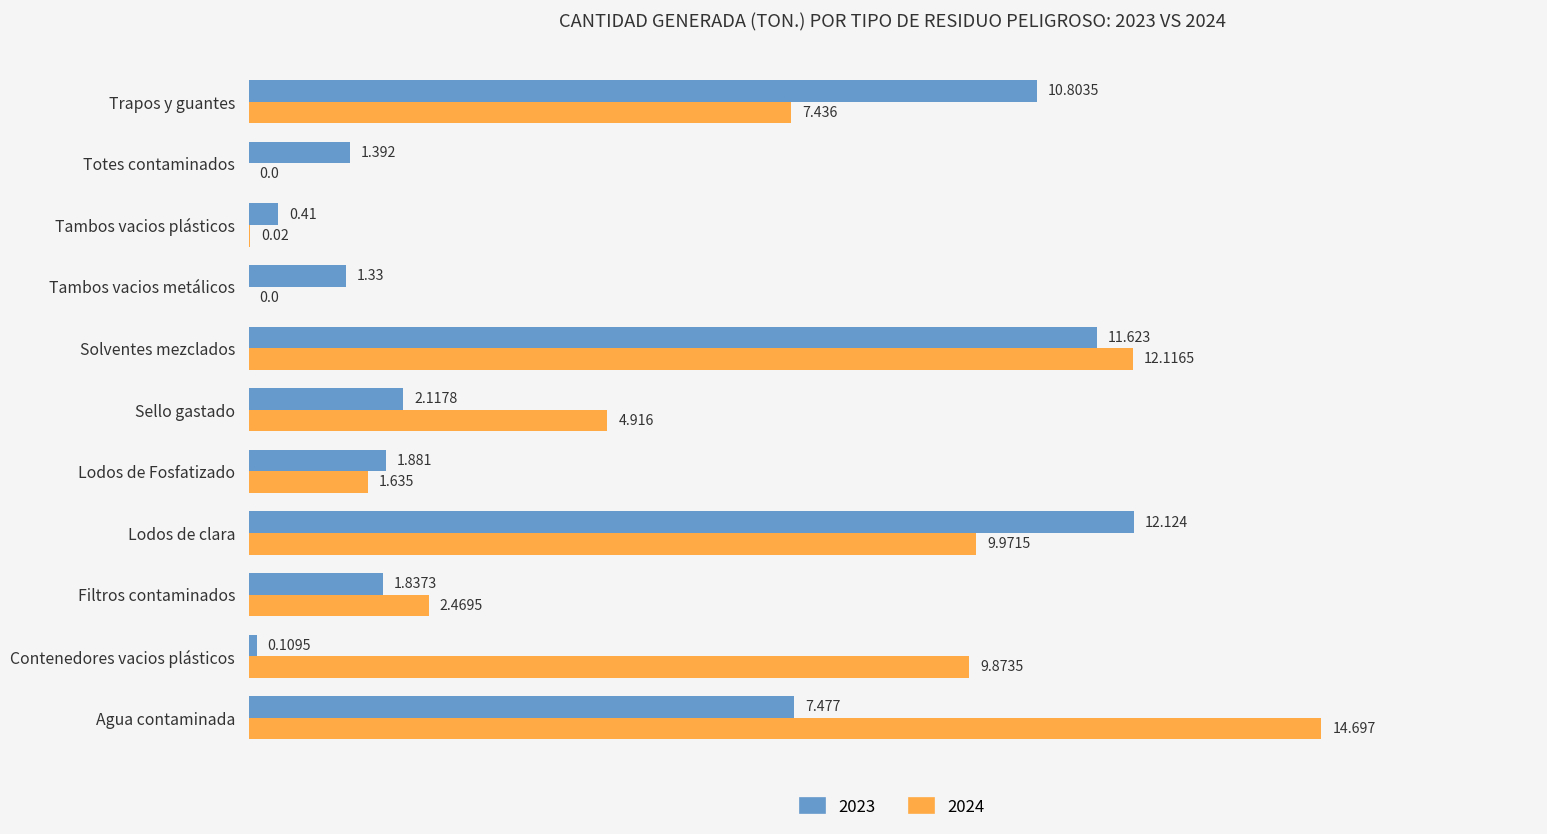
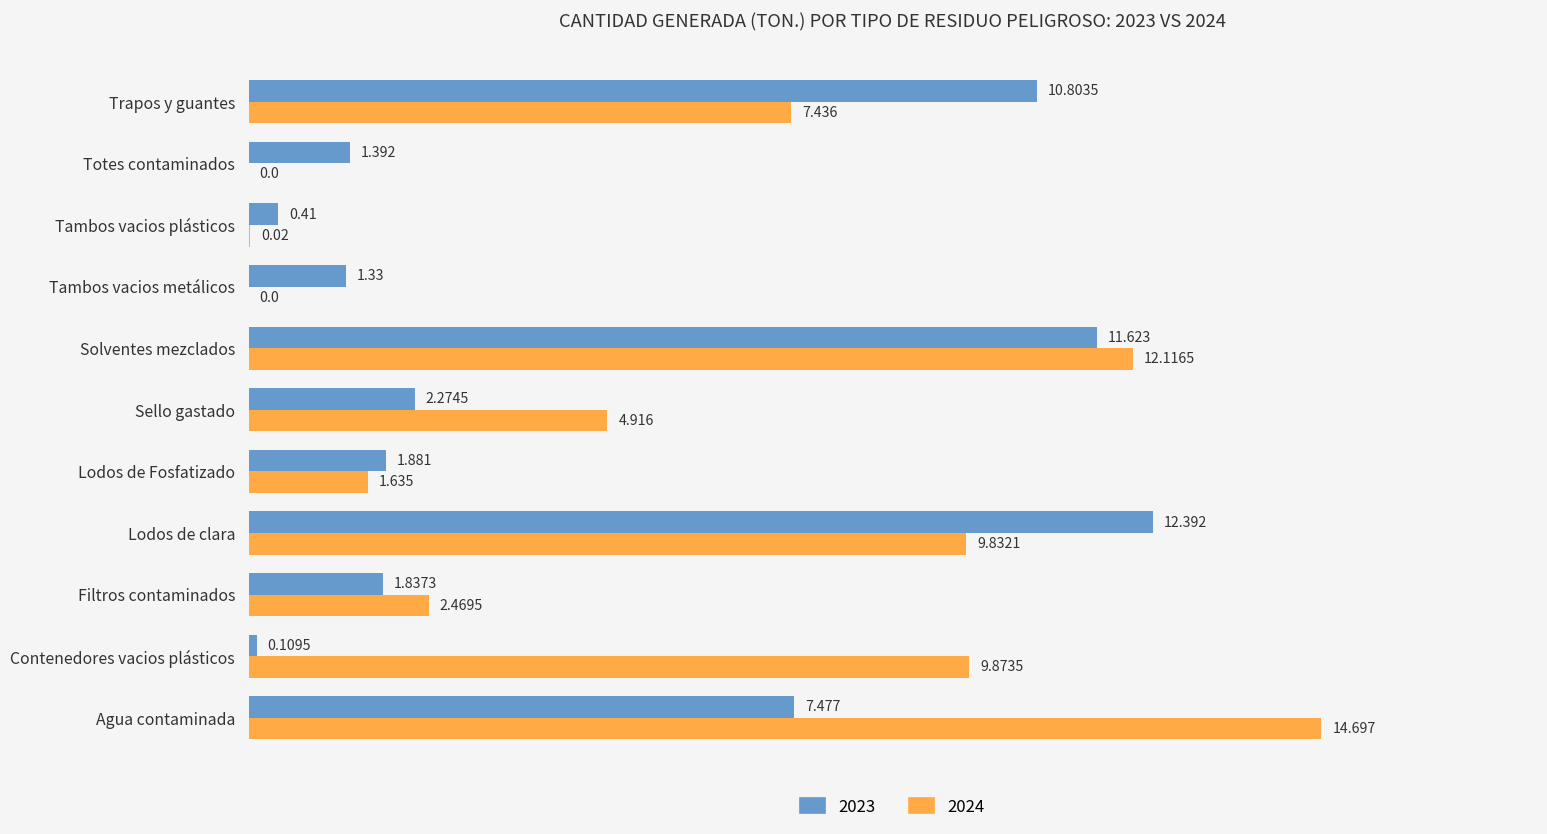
  {
    "2023": {
      "Trapos y guantes": 10.8035,
      "Totes contaminados": 1.392,
      "Tambos vacios plásticos": 0.41,
      "Tambos vacios metálicos": 1.33,
      "Solventes mezclados": 11.623,
-     "Sello gastado": 2.1178,
+     "Sello gastado": 2.2745,
      "Lodos de Fosfatizado": 1.881,
-     "Lodos de clara": 12.124,
+     "Lodos de clara": 12.392,
      "Filtros contaminados": 1.8373,
      "Contenedores vacios plásticos": 0.1095,
      "Agua contaminada": 7.477
    },
    "2024": {
      "Trapos y guantes": 7.436,
      "Totes contaminados": 0.0,
      "Tambos vacios plásticos": 0.02,
      "Tambos vacios metálicos": 0.0,
      "Solventes mezclados": 12.1165,
      "Sello gastado": 4.916,
      "Lodos de Fosfatizado": 1.635,
-     "Lodos de clara": 9.9715,
+     "Lodos de clara": 9.8321,
      "Filtros contaminados": 2.4695,
      "Contenedores vacios plásticos": 9.8735,
      "Agua contaminada": 14.697
    }
  }
